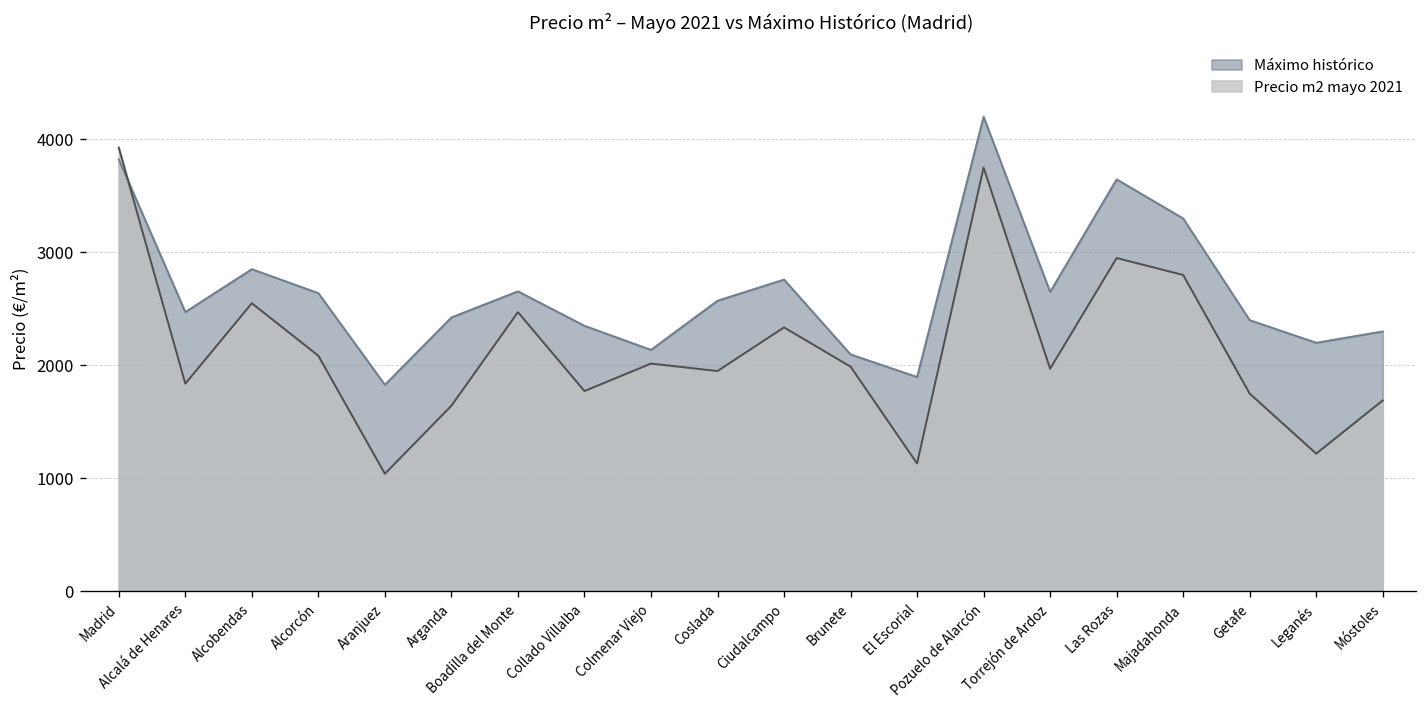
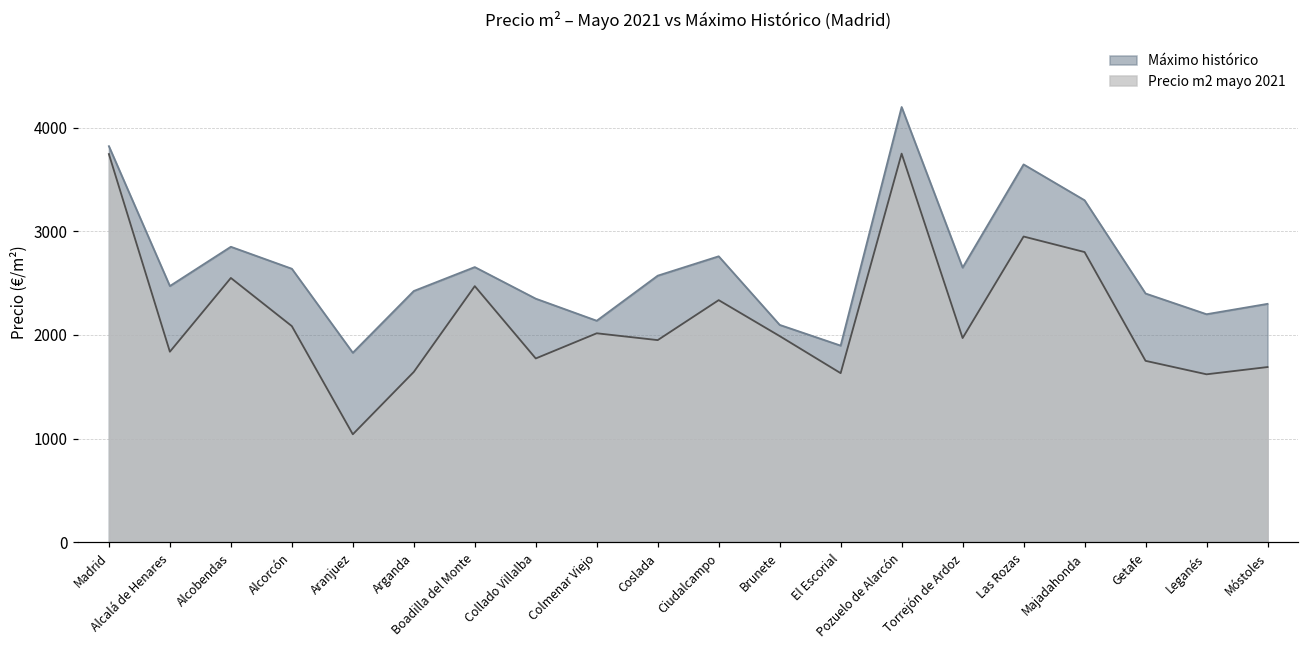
  {
    "Máximo histórico": {
      "Madrid": 3800,
      "Alcalá de Henares": 2500,
      "Alcobendas": 2900,
      "Alcorcón": 2600,
      "Aranjuez": 1800,
      "Arganda": 2400,
      "Boadilla del Monte": 2700,
      "Collado Villalba": 2400,
      "Colmenar Viejo": 2100,
      "Coslada": 2600,
      "Ciudalcampo": 2800,
      "Brunete": 2100,
      "El Escorial": 1900,
      "Pozuelo de Alarcón": 4200,
      "Torrejón de Ardoz": 2700,
      "Las Rozas": 3600,
      "Majadahonda": 3300,
      "Getafe": 2400,
      "Leganés": 2200,
      "Móstoles": 2300
    },
    "Precio m2 mayo 2021": {
-     "Madrid": 3900,
+     "Madrid": 3700,
      "Alcalá de Henares": 1800,
      "Alcobendas": 2600,
      "Alcorcón": 2100,
      "Aranjuez": 1000,
      "Arganda": 1600,
      "Boadilla del Monte": 2500,
      "Collado Villalba": 1800,
      "Colmenar Viejo": 2000,
      "Coslada": 2000,
      "Ciudalcampo": 2300,
      "Brunete": 2000,
-     "El Escorial": 1100,
+     "El Escorial": 1600,
      "Pozuelo de Alarcón": 3800,
      "Torrejón de Ardoz": 2000,
      "Las Rozas": 3000,
      "Majadahonda": 2800,
      "Getafe": 1800,
-     "Leganés": 1200,
+     "Leganés": 1600,
      "Móstoles": 1700
    }
  }
